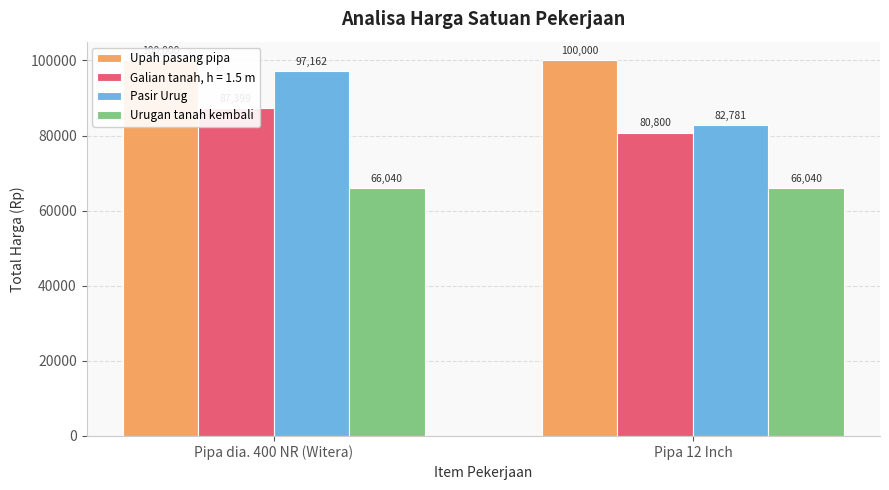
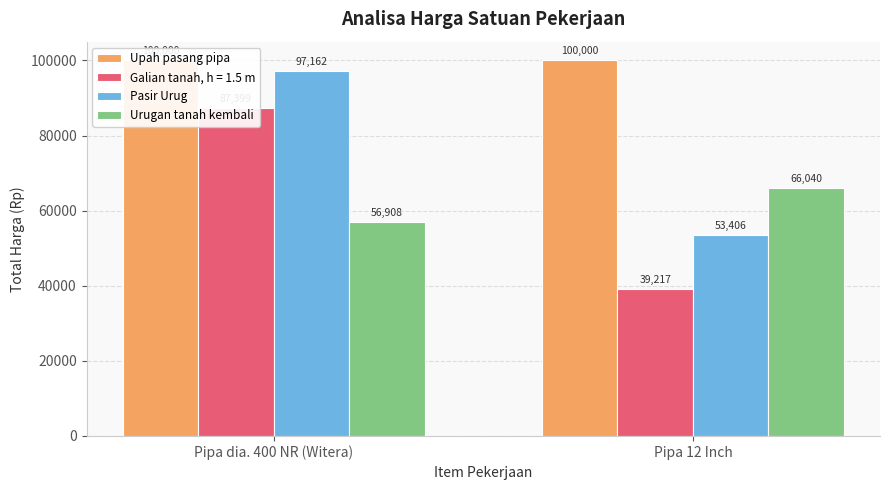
  {
    "Upah pasang pipa": {
      "Pipa 12 Inch": "100,000"
    },
    "Galian tanah, h = 1.5 m": {
-     "Pipa 12 Inch": "80,800"
+     "Pipa 12 Inch": "39,217"
    },
    "Pasir Urug": {
      "Pipa dia. 400 NR (Witera)": "97,162",
-     "Pipa 12 Inch": "82,781"
+     "Pipa 12 Inch": "53,406"
    },
    "Urugan tanah kembali": {
-     "Pipa dia. 400 NR (Witera)": "66,040",
+     "Pipa dia. 400 NR (Witera)": "56,908",
      "Pipa 12 Inch": "66,040"
    }
  }
